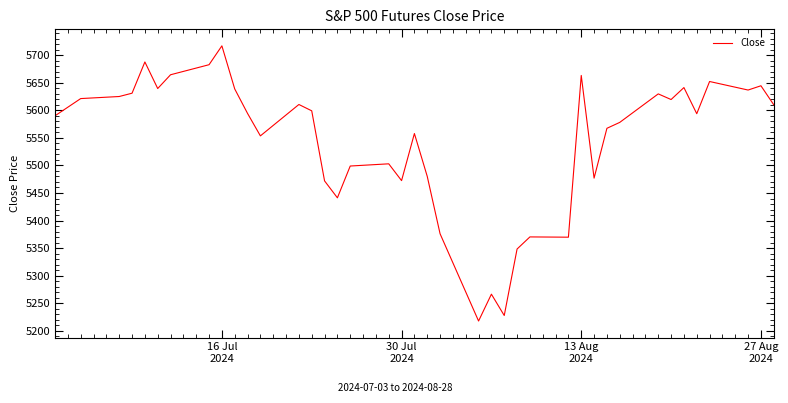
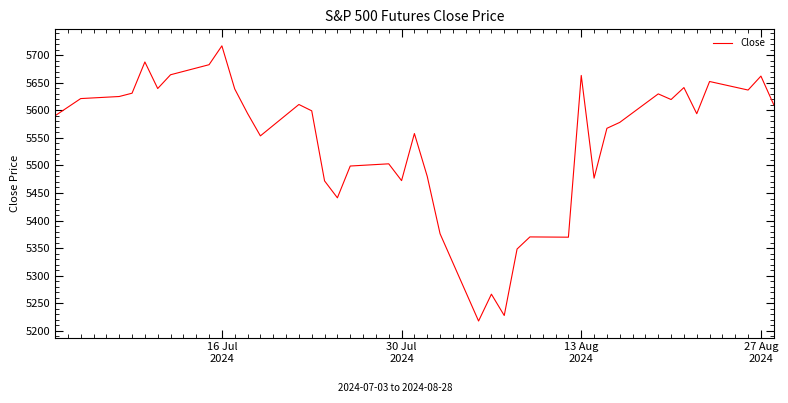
  {
    "16 Jul 2024": 5720,
    "30 Jul 2024": 5470,
    "13 Aug 2024": 5660,
-   "27 Aug 2024": 5640
+   "27 Aug 2024": 5660
  }
